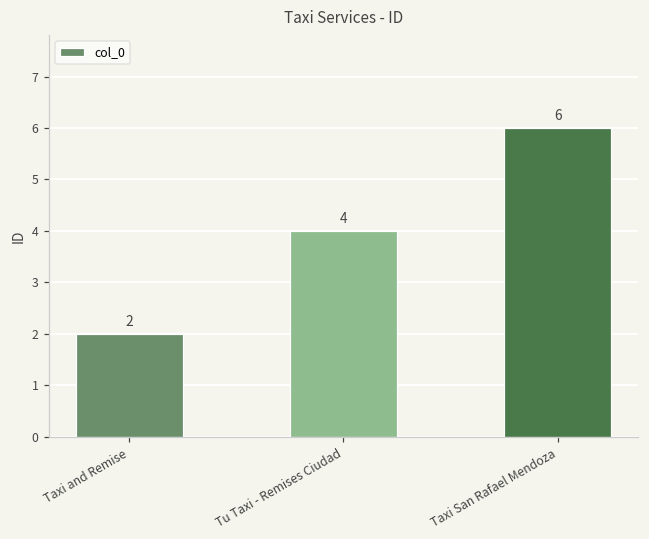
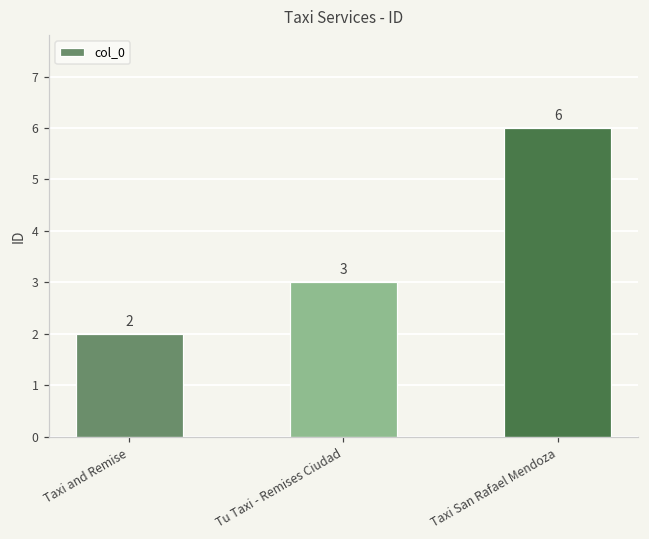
  {
    "Taxi and Remise": 2,
-   "Tu Taxi - Remises Ciudad": 4,
+   "Tu Taxi - Remises Ciudad": 3,
    "Taxi San Rafael Mendoza": 6
  }
